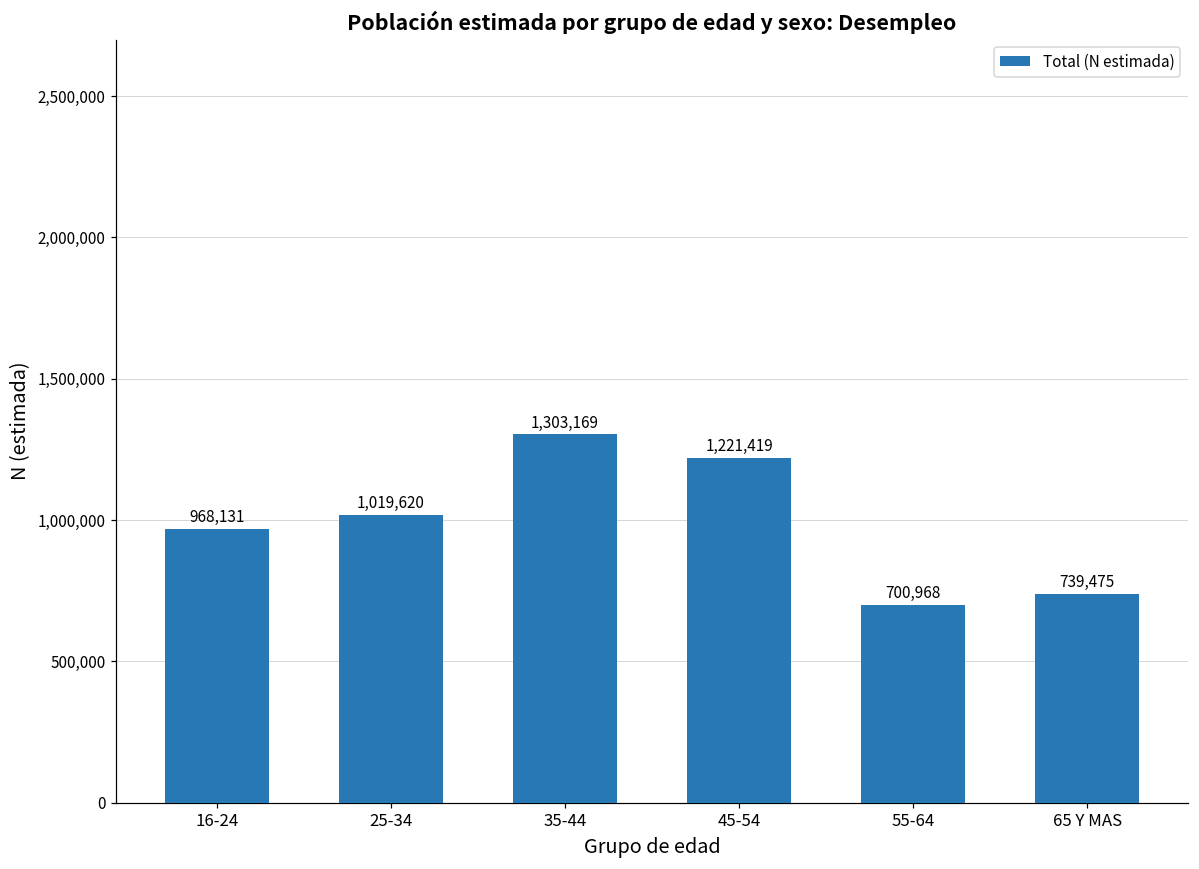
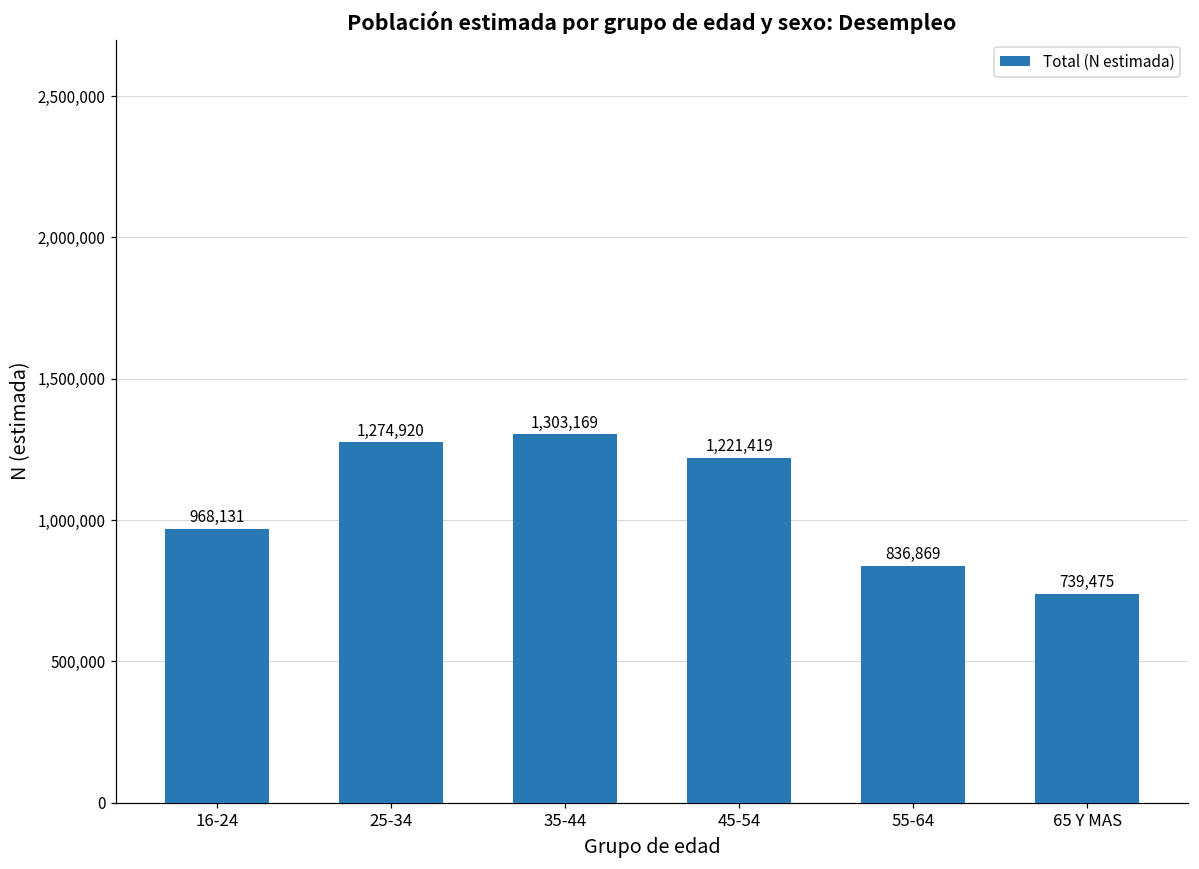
  {
    "16-24": "968,131",
-   "25-34": "1,019,620",
+   "25-34": "1,274,920",
    "35-44": "1,303,169",
    "45-54": "1,221,419",
-   "55-64": "700,968",
+   "55-64": "836,869",
    "65 Y MAS": "739,475"
  }
